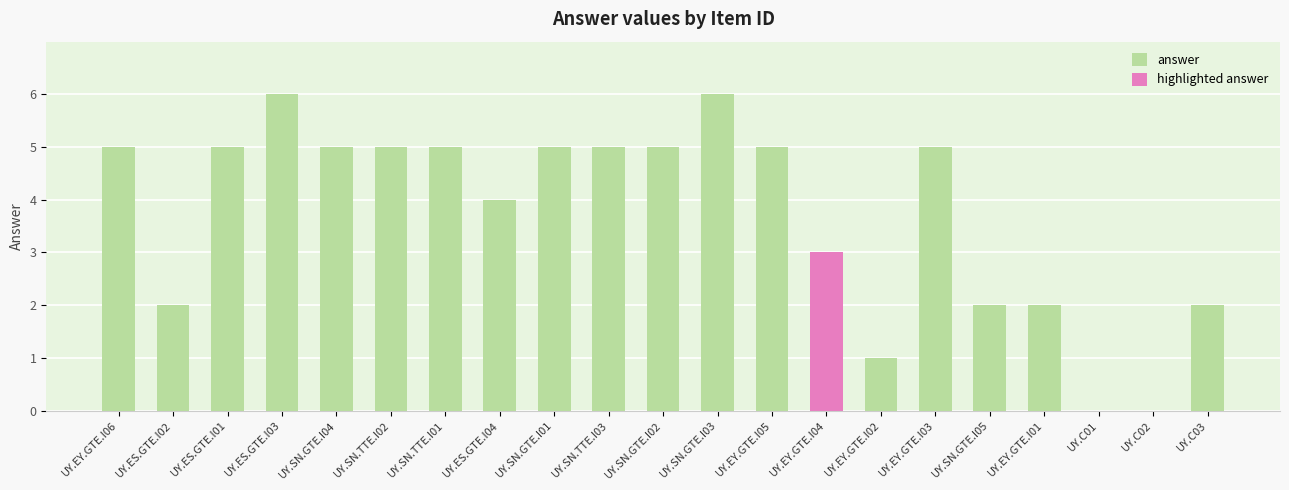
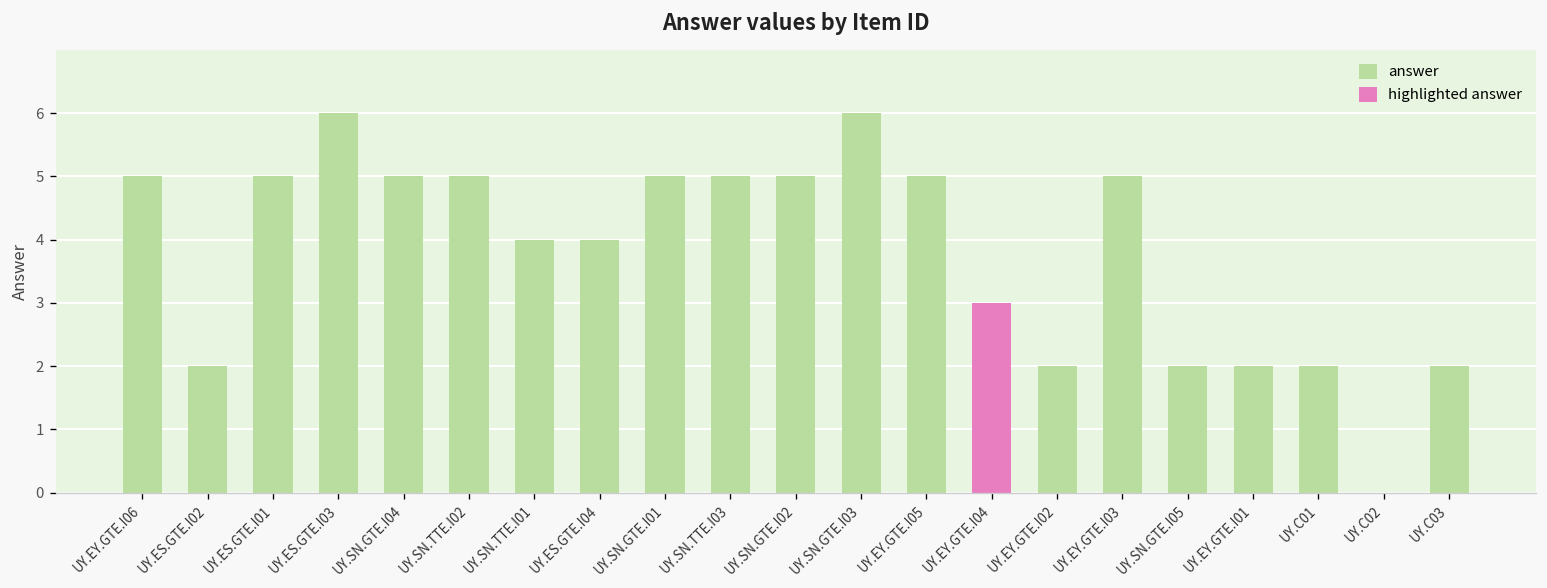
  {
    "UY.EY.GTE.I06": 5,
    "UY.ES.GTE.I02": 2,
    "UY.ES.GTE.I01": 5,
    "UY.ES.GTE.I03": 6,
    "UY.SN.GTE.I04": 5,
    "UY.SN.TTE.I02": 5,
-   "UY.SN.TTE.I01": 5,
+   "UY.SN.TTE.I01": 4,
    "UY.ES.GTE.I04": 4,
    "UY.SN.GTE.I01": 5,
    "UY.SN.TTE.I03": 5,
    "UY.SN.GTE.I02": 5,
    "UY.SN.GTE.I03": 6,
    "UY.EY.GTE.I05": 5,
    "UY.EY.GTE.I04": 3,
-   "UY.EY.GTE.I02": 1,
+   "UY.EY.GTE.I02": 2,
    "UY.EY.GTE.I03": 5,
    "UY.SN.GTE.I05": 2,
    "UY.EY.GTE.I01": 2,
-   "UY.C01": 0,
+   "UY.C01": 2,
    "UY.C02": 0,
    "UY.C03": 2
  }
